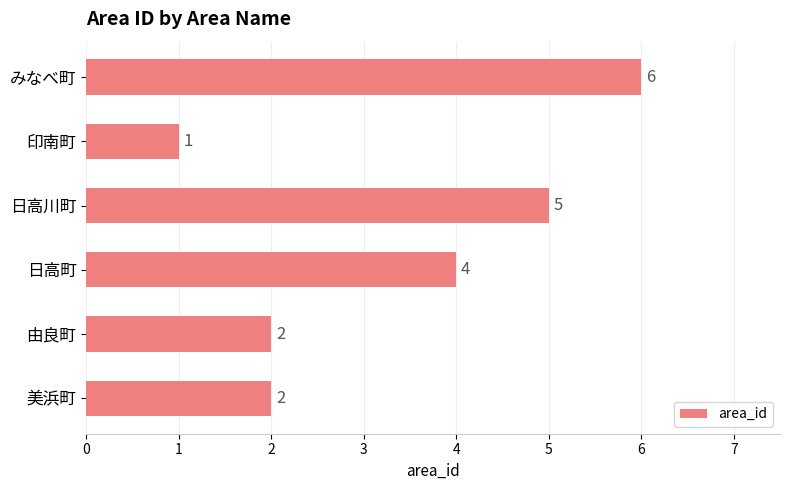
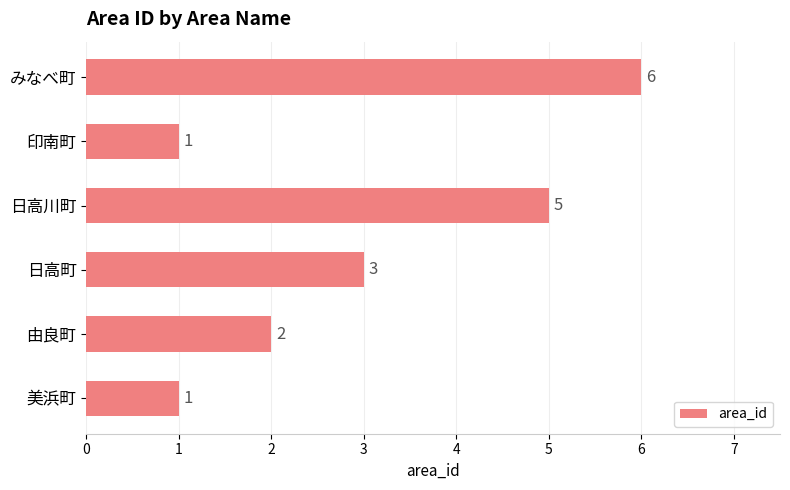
  {
    "みなべ町": 6,
    "印南町": 1,
    "日高川町": 5,
-   "日高町": 4,
+   "日高町": 3,
    "由良町": 2,
-   "美浜町": 2
+   "美浜町": 1
  }
